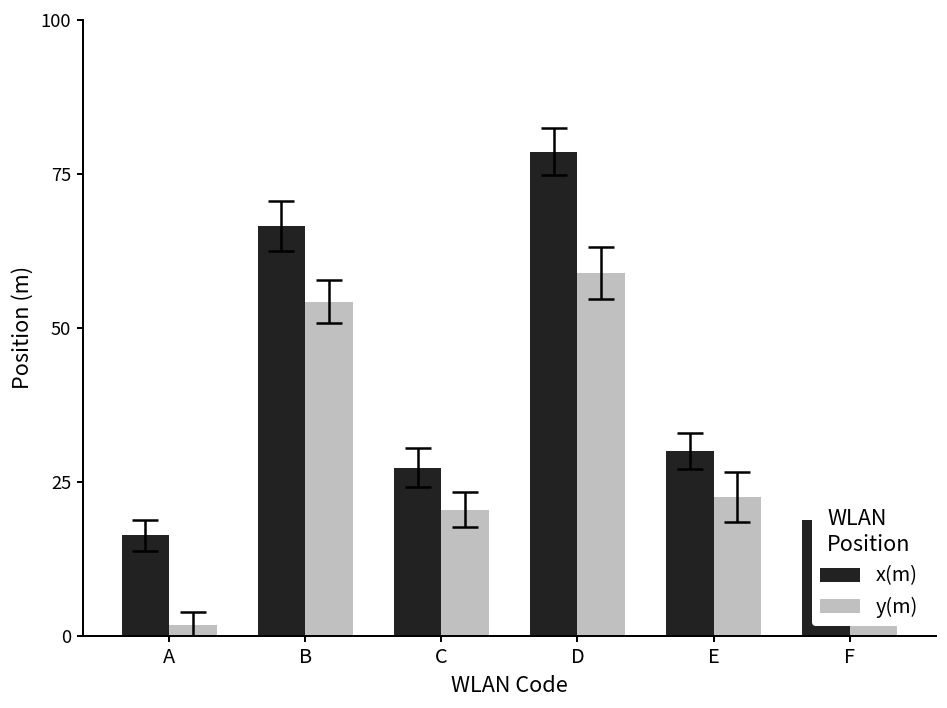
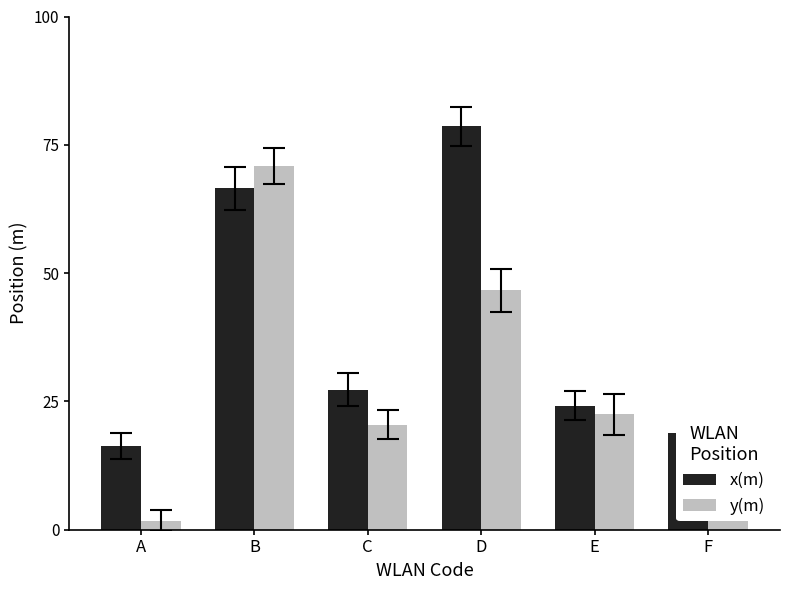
  {
    "x(m)": {
      "A": 16,
      "B": 66,
      "C": 27,
      "D": 79,
-     "E": 30
+     "E": 24
    },
    "y(m)": {
      "A": 2,
-     "B": 54,
+     "B": 71,
      "C": 20,
-     "D": 59,
+     "D": 47,
      "E": 23
    }
  }
